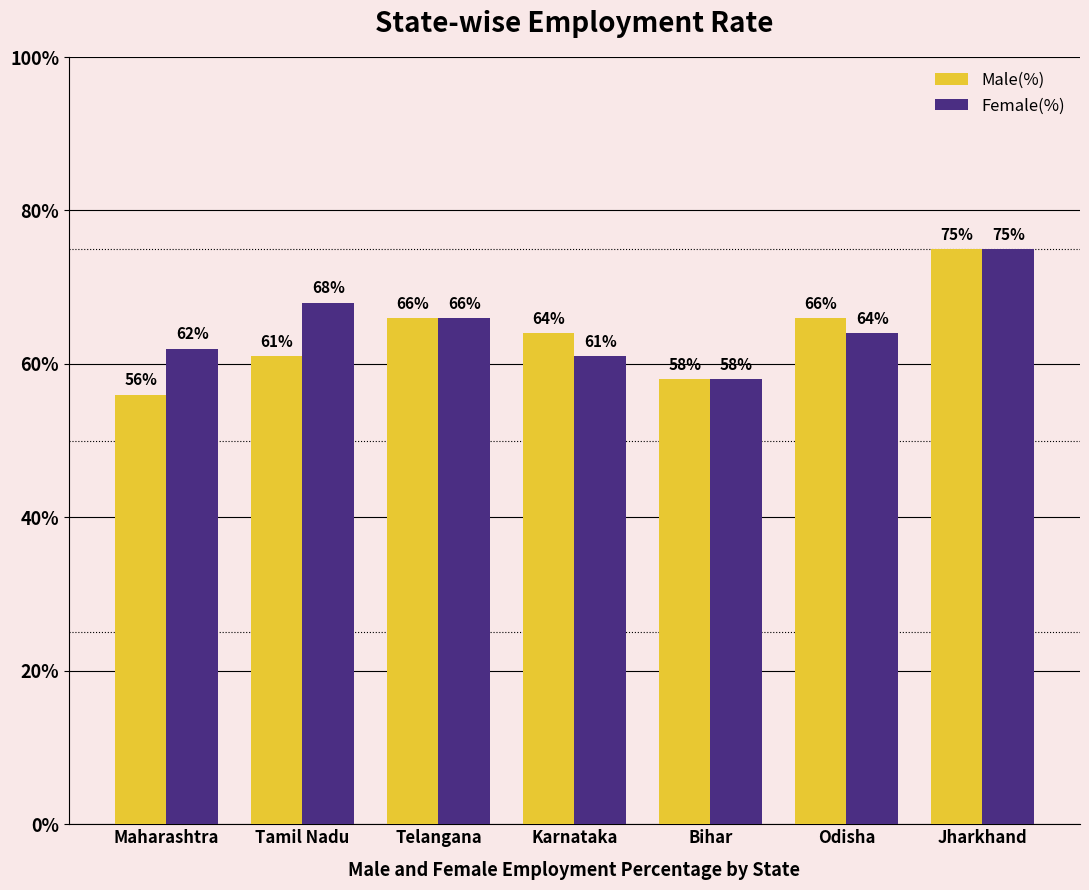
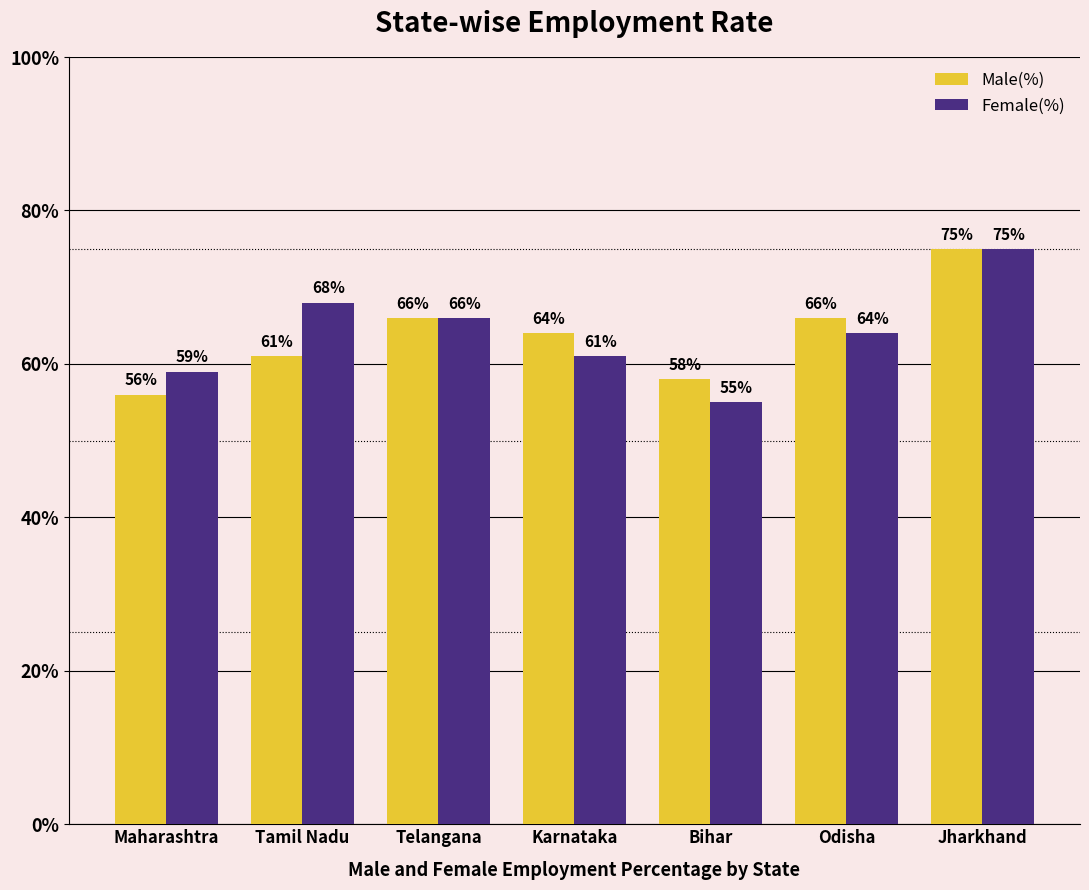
  {
    "Male(%)": {
      "Maharashtra": "56%",
      "Tamil Nadu": "61%",
      "Telangana": "66%",
      "Karnataka": "64%",
      "Bihar": "58%",
      "Odisha": "66%",
      "Jharkhand": "75%"
    },
    "Female(%)": {
-     "Maharashtra": "62%",
+     "Maharashtra": "59%",
      "Tamil Nadu": "68%",
      "Telangana": "66%",
      "Karnataka": "61%",
-     "Bihar": "58%",
+     "Bihar": "55%",
      "Odisha": "64%",
      "Jharkhand": "75%"
    }
  }
